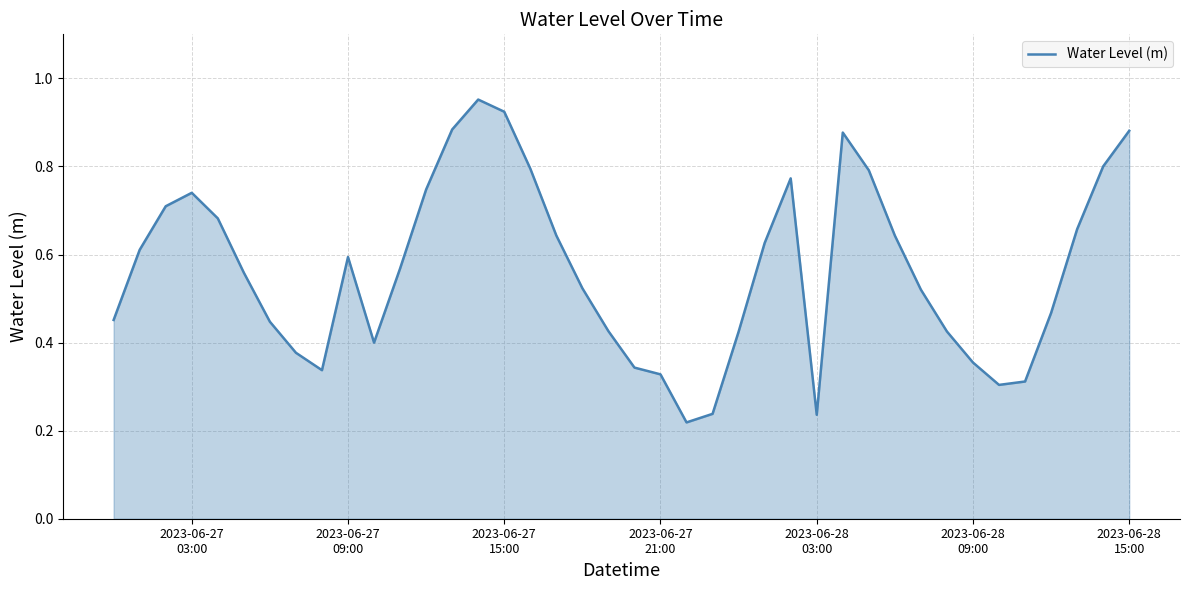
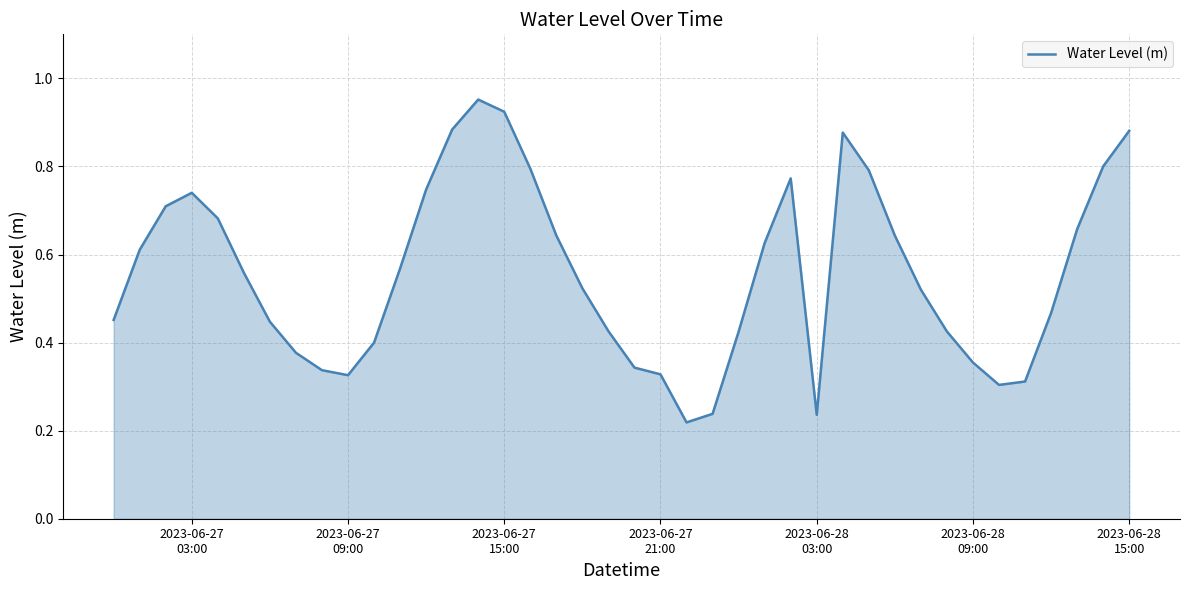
  {
    "2023-06-27 03:00": 0.74,
-   "2023-06-27 09:00": 0.59,
+   "2023-06-27 09:00": 0.33,
    "2023-06-27 15:00": 0.92,
    "2023-06-27 21:00": 0.33,
    "2023-06-28 03:00": 0.24,
    "2023-06-28 09:00": 0.35,
    "2023-06-28 15:00": 0.88
  }
